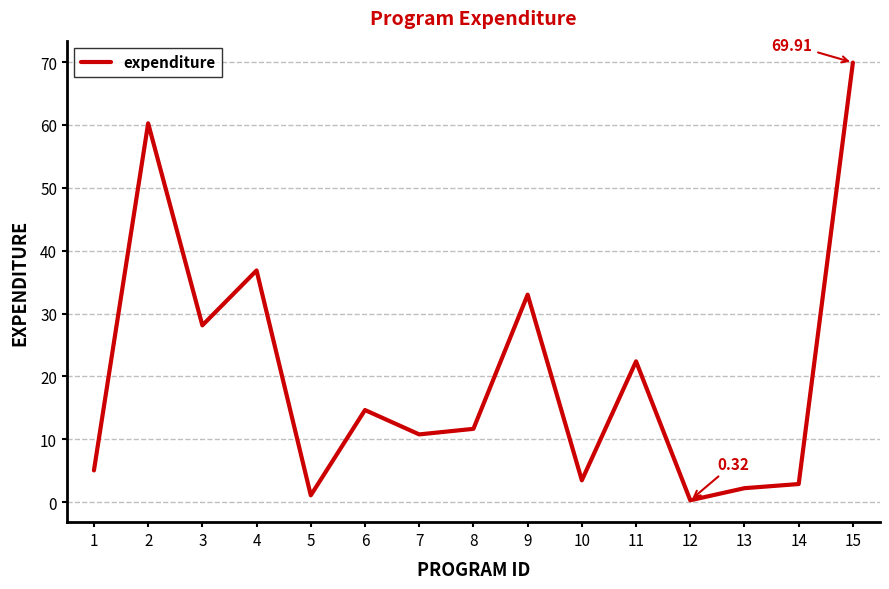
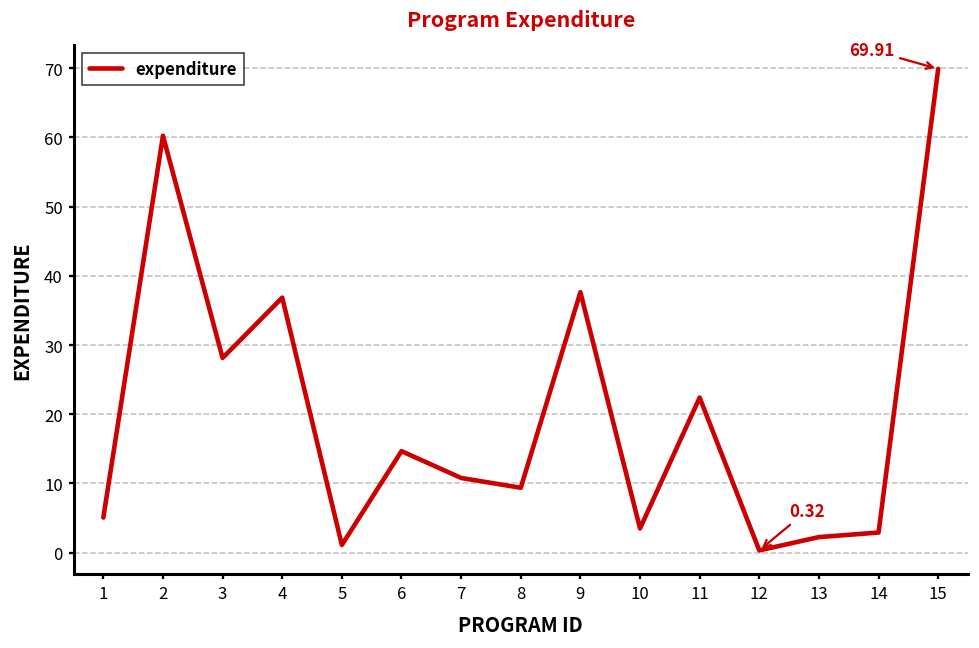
  {
    "1": 5,
    "2": 60,
    "3": 28,
    "4": 37,
    "5": 1,
    "6": 15,
    "7": 11,
-   "8": 12,
-   "9": 33,
+   "8": 9,
+   "9": 38,
    "10": 3,
    "11": 22,
    "14": 3
  }
